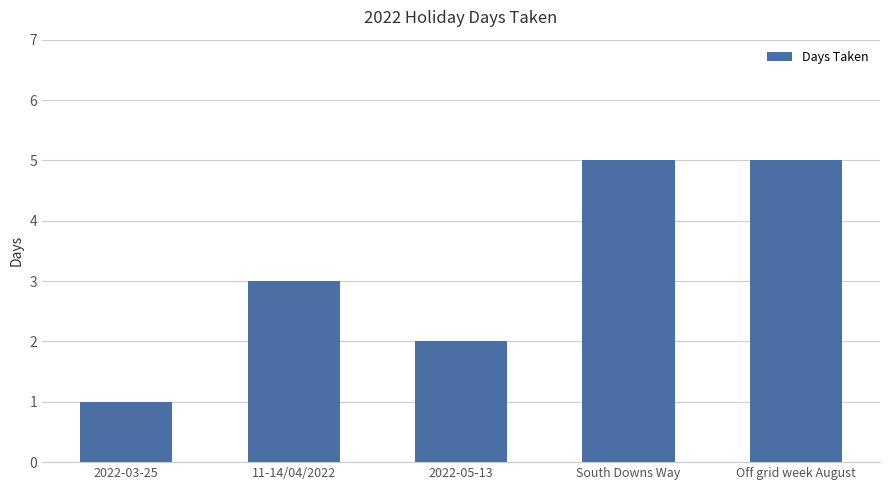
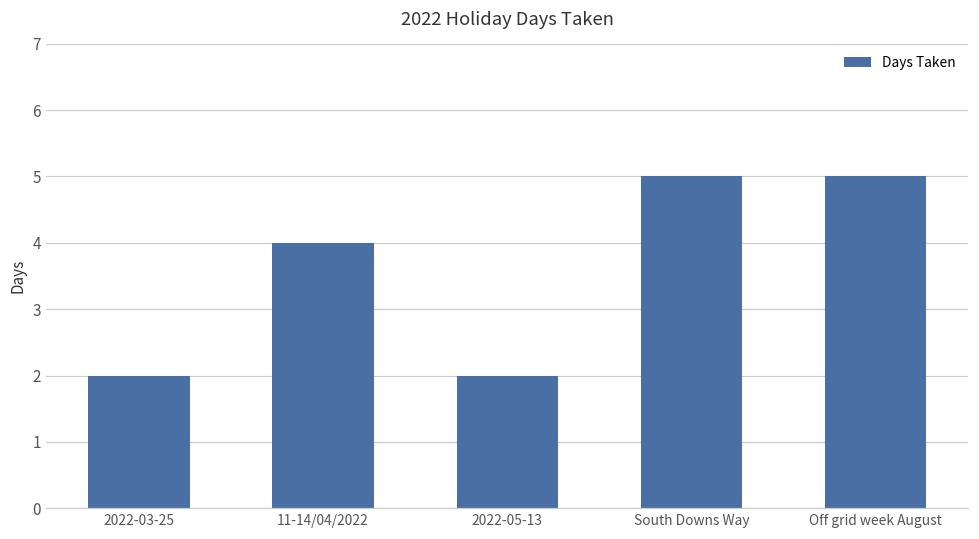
  {
-   "2022-03-25": 1,
-   "11-14/04/2022": 3,
+   "2022-03-25": 2,
+   "11-14/04/2022": 4,
    "2022-05-13": 2,
    "South Downs Way": 5,
    "Off grid week August": 5
  }
